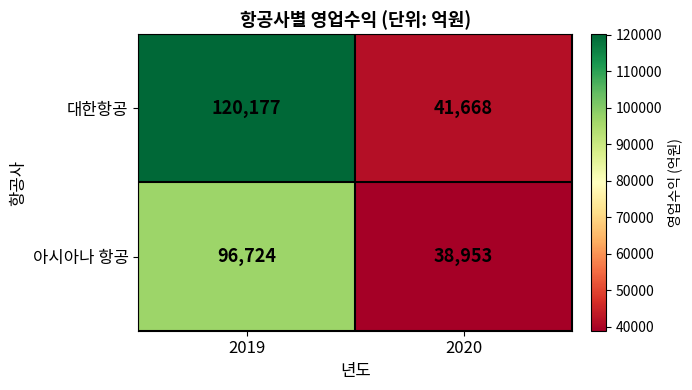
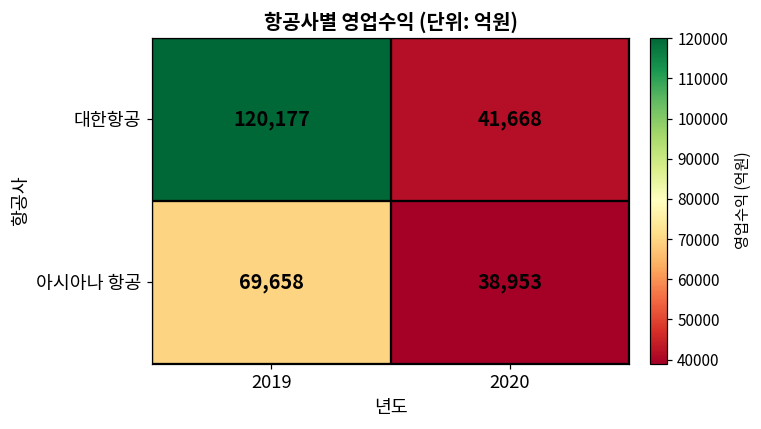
  {
    "대한항공": {
      "2019": "120,177",
      "2020": "41,668"
    },
    "아시아나 항공": {
-     "2019": "96,724",
+     "2019": "69,658",
      "2020": "38,953"
    }
  }
